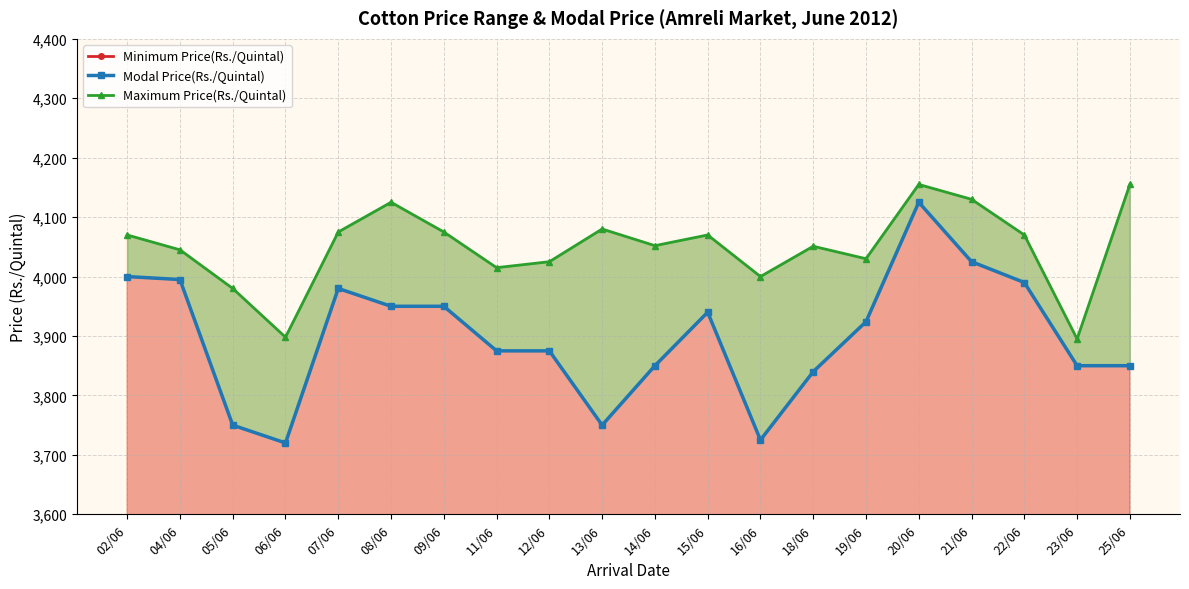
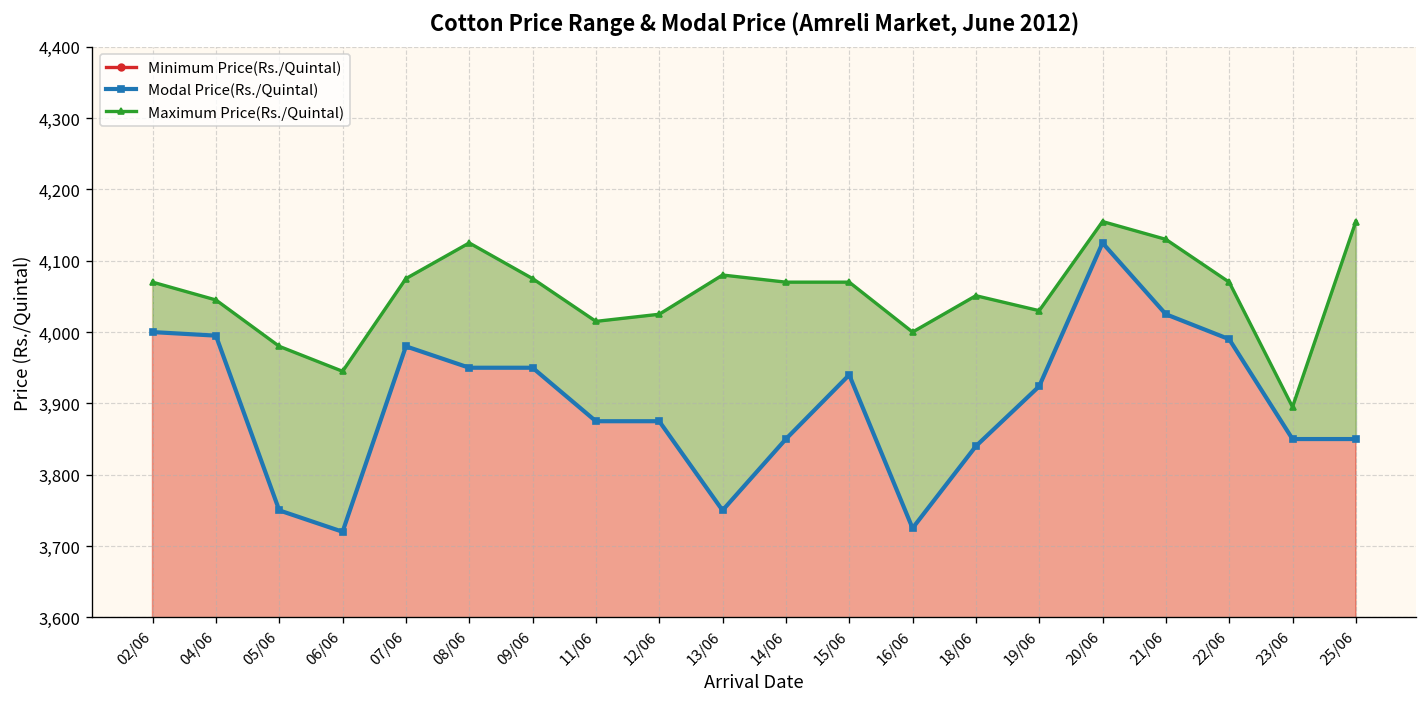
  {
    "Modal Price(Rs./Quintal)": {
      "02/06": "4,000",
      "04/06": "4,000",
      "05/06": "3,750",
      "06/06": "3,720",
      "07/06": "3,980",
      "08/06": "3,950",
      "09/06": "3,950",
      "11/06": "3,880",
      "12/06": "3,880",
      "13/06": "3,750",
      "14/06": "3,850",
      "15/06": "3,940",
      "16/06": "3,730",
      "18/06": "3,840",
      "19/06": "3,920",
      "20/06": "4,130",
      "21/06": "4,030",
      "22/06": "3,990",
      "23/06": "3,850",
      "25/06": "3,850"
    },
    "Maximum Price(Rs./Quintal)": {
      "02/06": "4,070",
      "04/06": "4,050",
      "05/06": "3,980",
-     "06/06": "3,900",
+     "06/06": "3,950",
      "07/06": "4,080",
      "08/06": "4,130",
      "09/06": "4,080",
      "11/06": "4,020",
      "12/06": "4,030",
      "13/06": "4,080",
-     "14/06": "4,050",
+     "14/06": "4,070",
      "15/06": "4,070",
      "16/06": "4,000",
      "18/06": "4,050",
      "19/06": "4,030",
      "20/06": "4,160",
      "21/06": "4,130",
      "22/06": "4,070",
      "23/06": "3,900",
      "25/06": "4,160"
    }
  }
